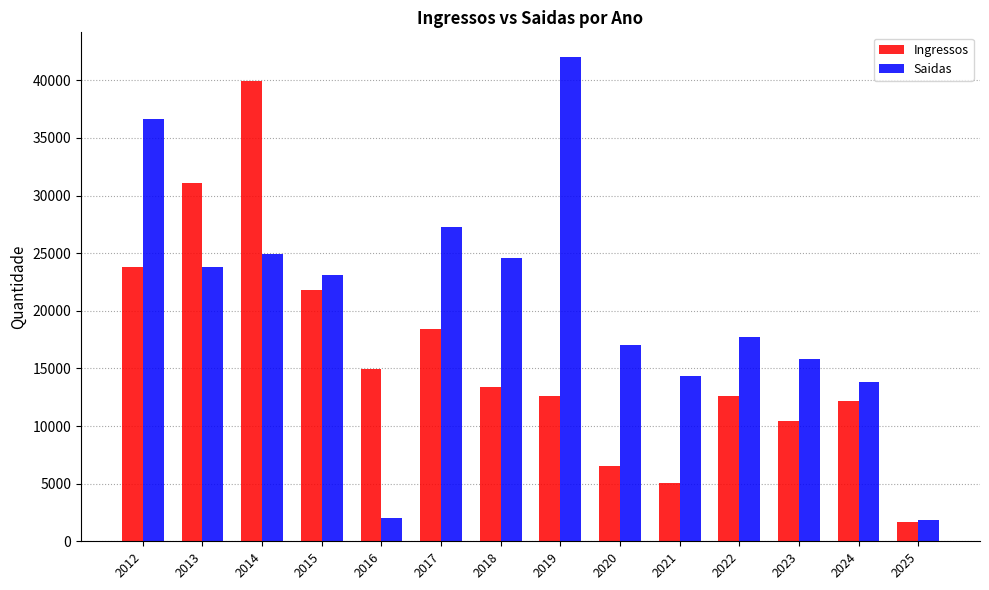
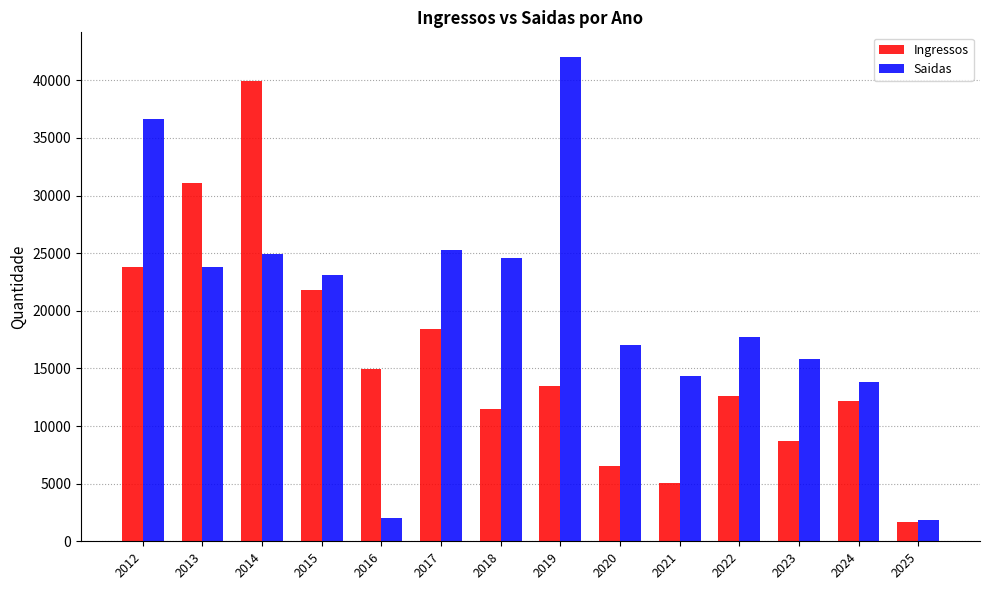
  {
    "Ingressos": {
      "2012": 23800,
      "2013": 31100,
      "2014": 39900,
      "2015": 21800,
      "2016": 14900,
      "2017": 18500,
-     "2018": 13400,
-     "2019": 12600,
+     "2018": 11500,
+     "2019": 13400,
      "2020": 6500,
      "2021": 5100,
      "2022": 12600,
-     "2023": 10400,
+     "2023": 8700,
      "2024": 12200,
      "2025": 1700
    },
    "Saidas": {
      "2012": 36700,
      "2013": 23800,
      "2014": 24900,
      "2015": 23100,
      "2016": 2000,
-     "2017": 27200,
+     "2017": 25300,
      "2018": 24600,
      "2019": 42100,
      "2020": 17100,
      "2021": 14300,
      "2022": 17700,
      "2023": 15800,
      "2024": 13900,
      "2025": 1900
    }
  }
